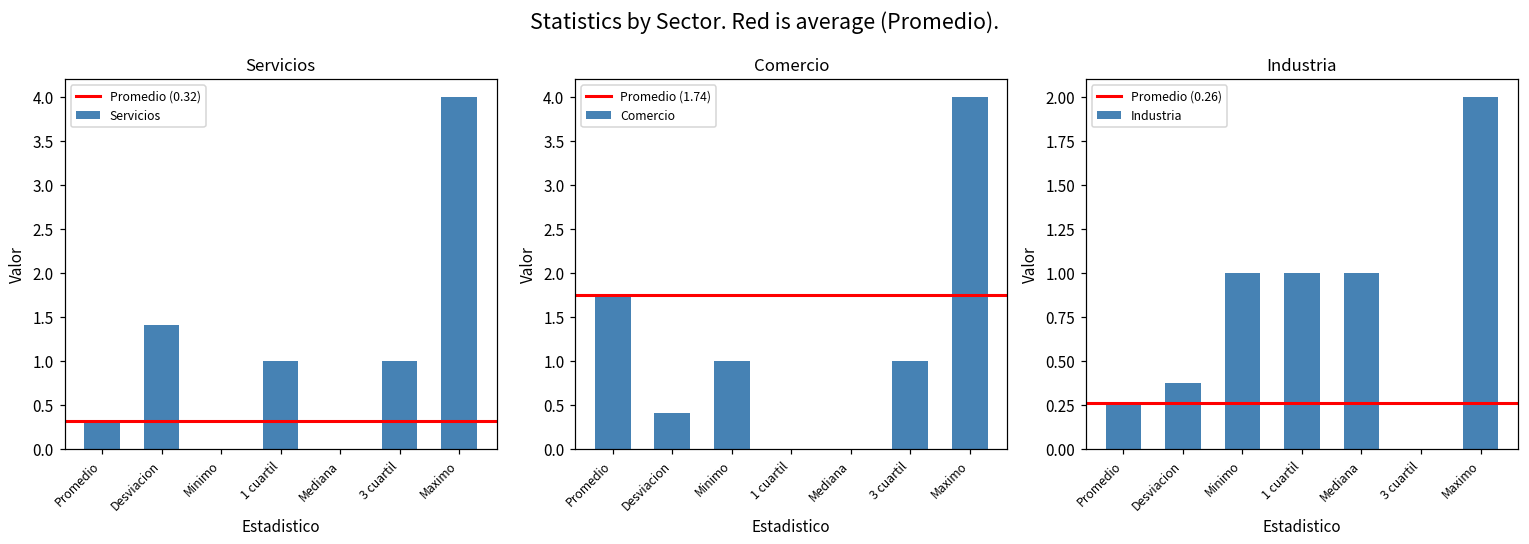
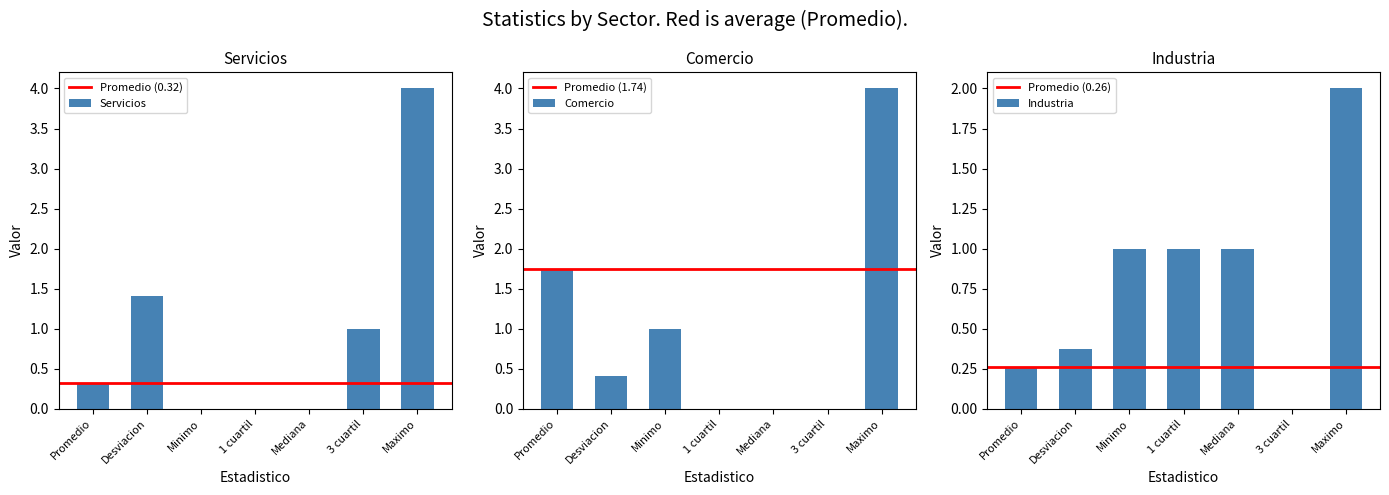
  {
    "Servicios": {
      "Promedio": 0.3,
      "Desviacion": 1.4,
      "Minimo": 0,
-     "1 cuartil": 1,
+     "1 cuartil": 0,
      "Mediana": 0,
      "3 cuartil": 1,
      "Maximo": 4
    },
    "Comercio": {
      "Promedio": 1.7,
      "Desviacion": 0.4,
      "Minimo": 1,
      "1 cuartil": 0,
      "Mediana": 0,
-     "3 cuartil": 1,
+     "3 cuartil": 0,
      "Maximo": 4
    },
    "Industria": {
      "Promedio": 0.26,
      "Desviacion": 0.37,
      "Minimo": 1.00,
      "1 cuartil": 1.00,
      "Mediana": 1.00,
      "3 cuartil": 0.00,
      "Maximo": 2.00
    }
  }
